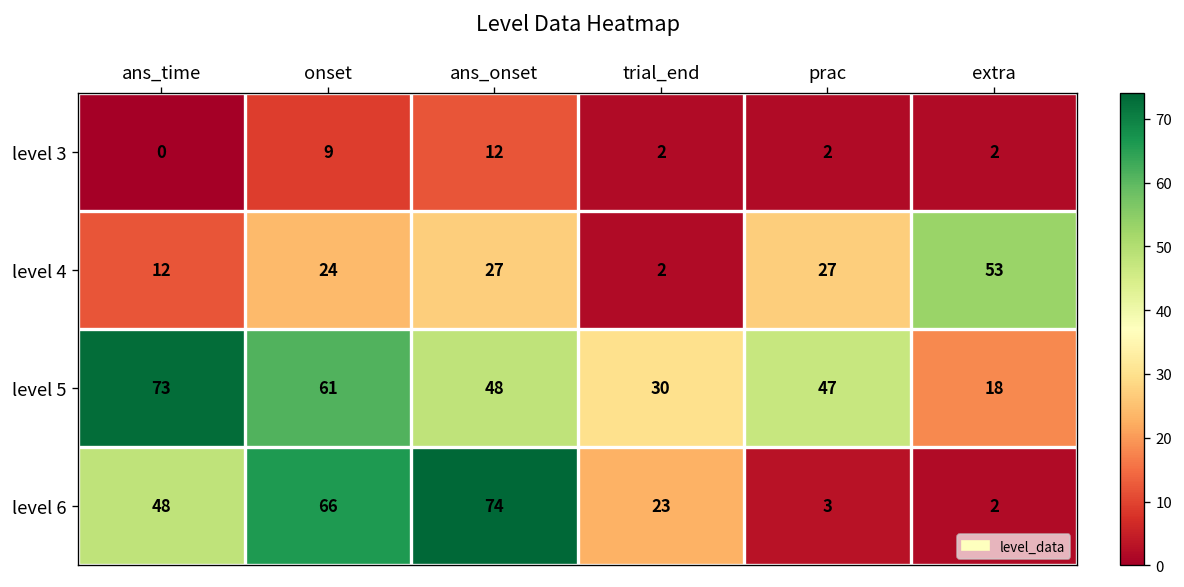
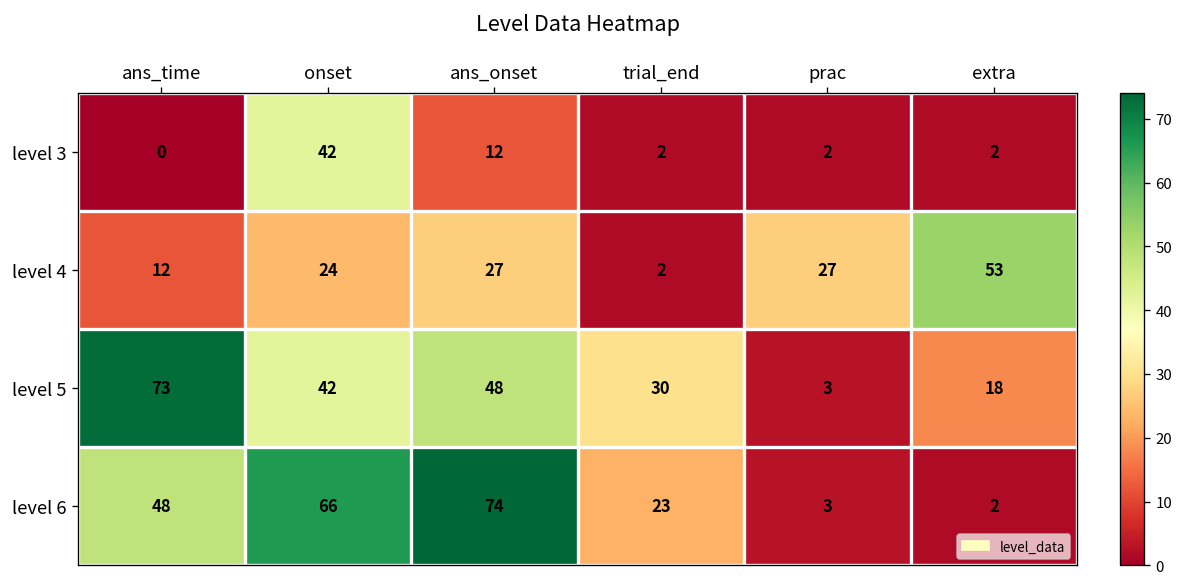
  {
    "level 3": {
      "ans_time": 0,
-     "onset": 9,
+     "onset": 42,
      "ans_onset": 12,
      "trial_end": 2,
      "prac": 2,
      "extra": 2
    },
    "level 4": {
      "ans_time": 12,
      "onset": 24,
      "ans_onset": 27,
      "trial_end": 2,
      "prac": 27,
      "extra": 53
    },
    "level 5": {
      "ans_time": 73,
-     "onset": 61,
+     "onset": 42,
      "ans_onset": 48,
      "trial_end": 30,
-     "prac": 47,
+     "prac": 3,
      "extra": 18
    },
    "level 6": {
      "ans_time": 48,
      "onset": 66,
      "ans_onset": 74,
      "trial_end": 23,
      "prac": 3,
      "extra": 2
    }
  }
